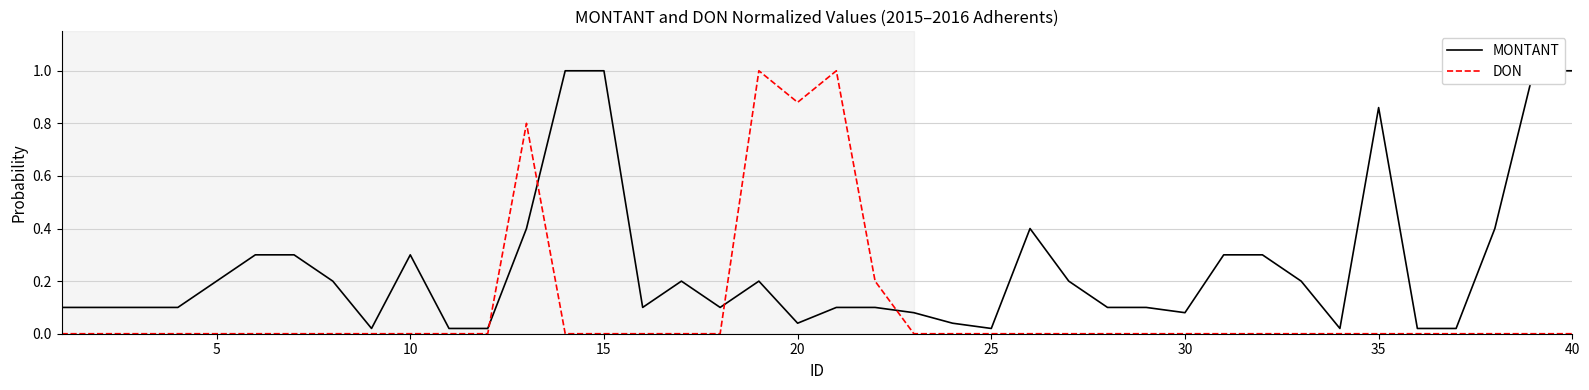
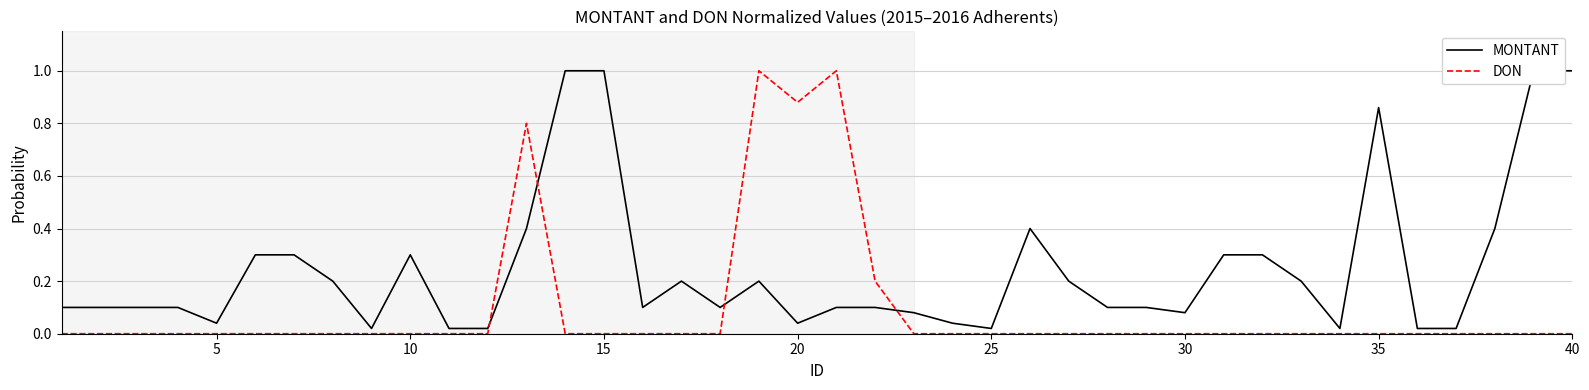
  {
    "MONTANT": {
-     "5": 0.20,
+     "5": 0.04,
      "10": 0.30,
      "15": 1.00,
      "20": 0.04,
      "25": 0.02,
      "30": 0.08,
      "35": 0.86,
      "40": 1.00
    },
    "DON": {
      "5": 0.00,
      "10": 0.00,
      "15": 0.00,
      "20": 0.88,
      "25": 0.00,
      "30": 0.00,
      "35": 0.00,
      "40": 0.00
    }
  }
